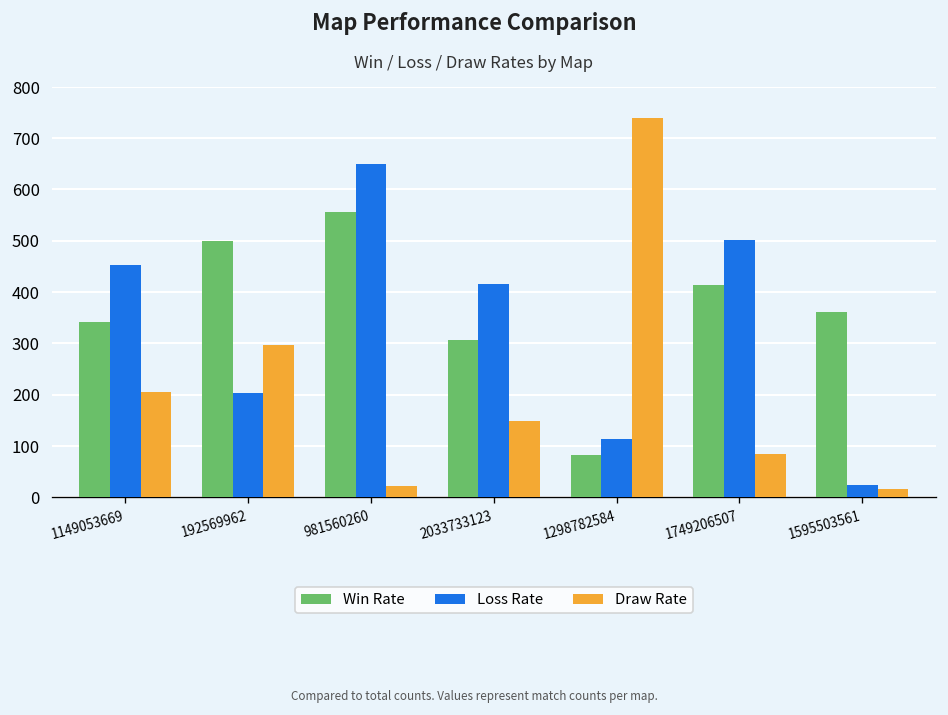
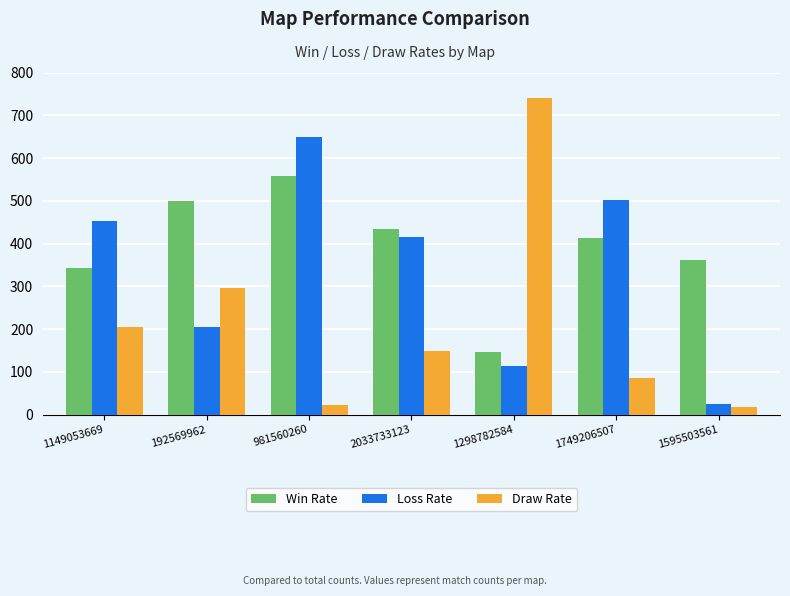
  {
    "Win Rate": {
      "1149053669": 340,
      "192569962": 500,
      "981560260": 560,
-     "2033733123": 310,
-     "1298782584": 80,
+     "2033733123": 440,
+     "1298782584": 150,
      "1749206507": 410,
      "1595503561": 360
    },
    "Loss Rate": {
      "1149053669": 450,
      "192569962": 200,
      "981560260": 650,
      "2033733123": 420,
      "1298782584": 110,
      "1749206507": 500,
      "1595503561": 30
    },
    "Draw Rate": {
      "1149053669": 210,
      "192569962": 300,
      "981560260": 20,
      "2033733123": 150,
      "1298782584": 740,
      "1749206507": 90,
      "1595503561": 20
    }
  }
